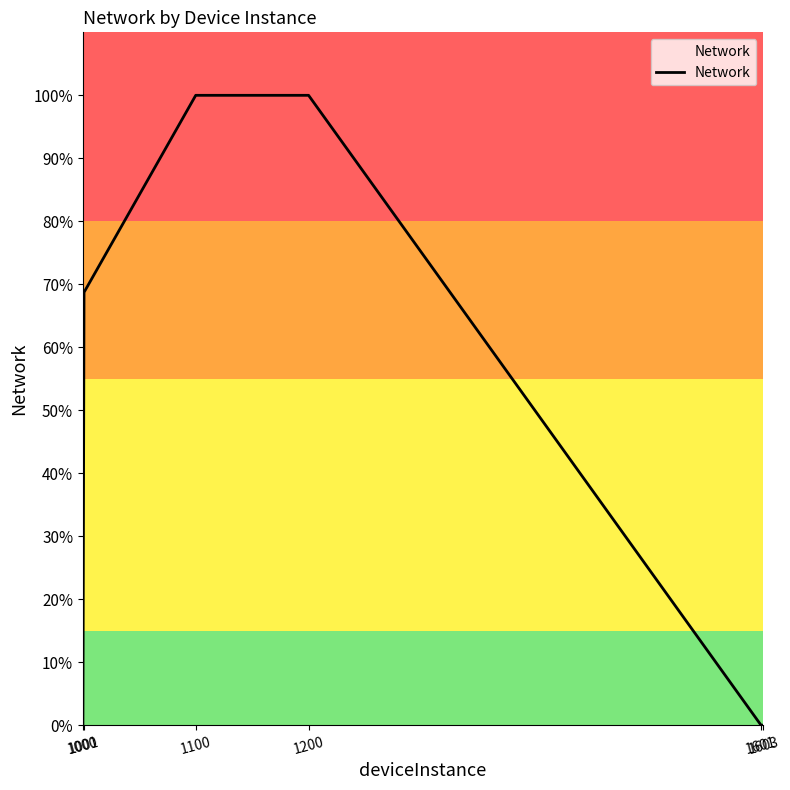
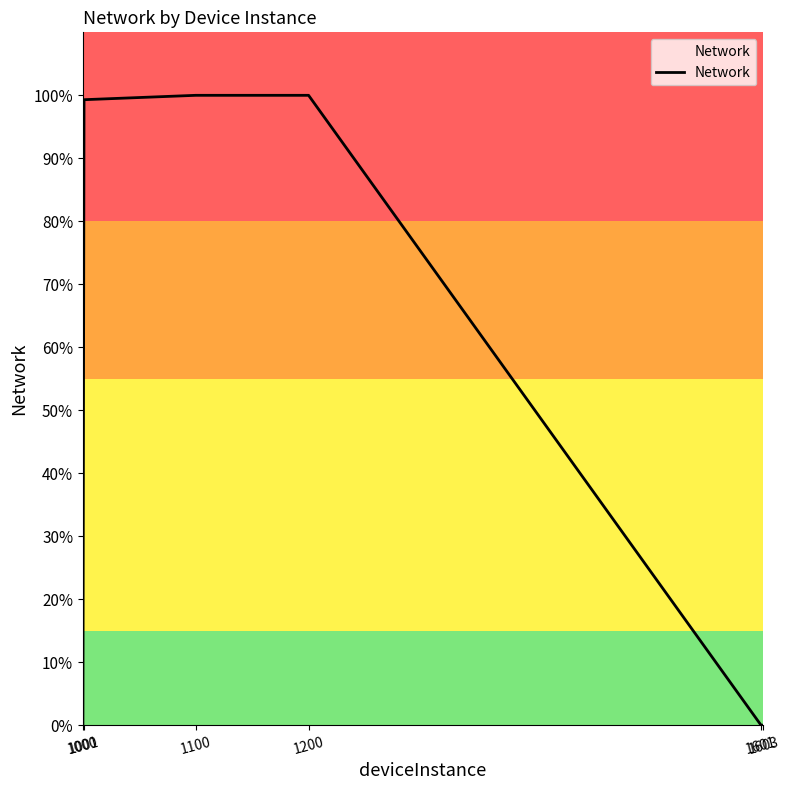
  {
    "1000": "0%",
-   "1001": "69%",
+   "1001": "99%",
    "1100": "100%",
    "1200": "100%",
    "1601": "0%",
    "1603": "0%"
  }
